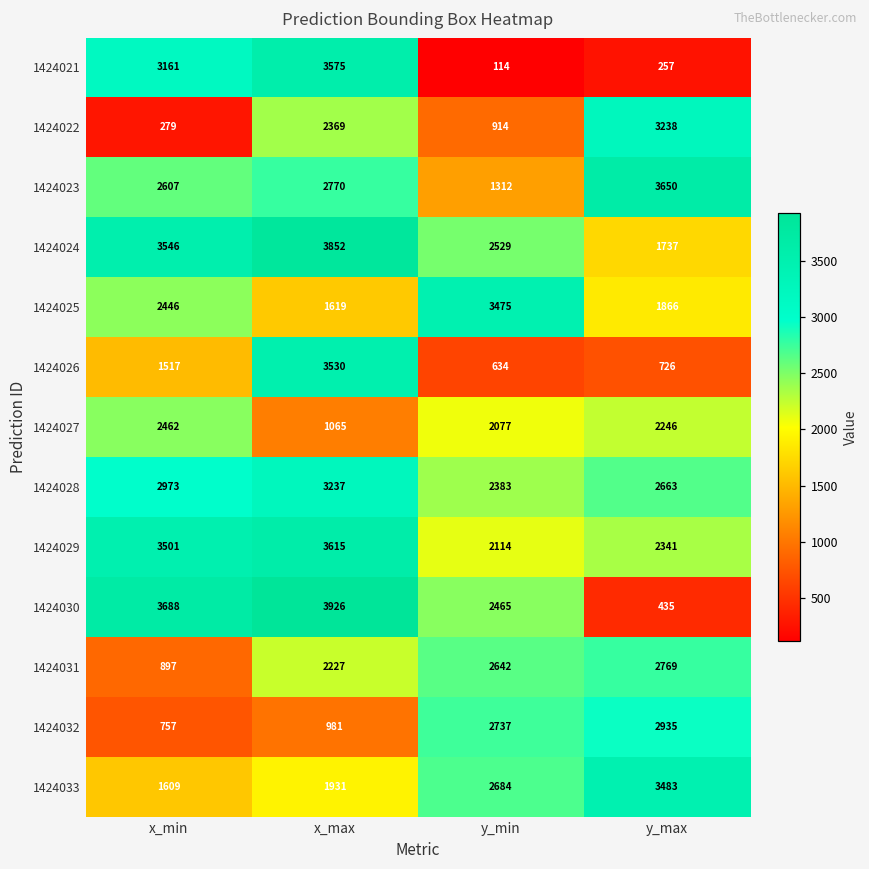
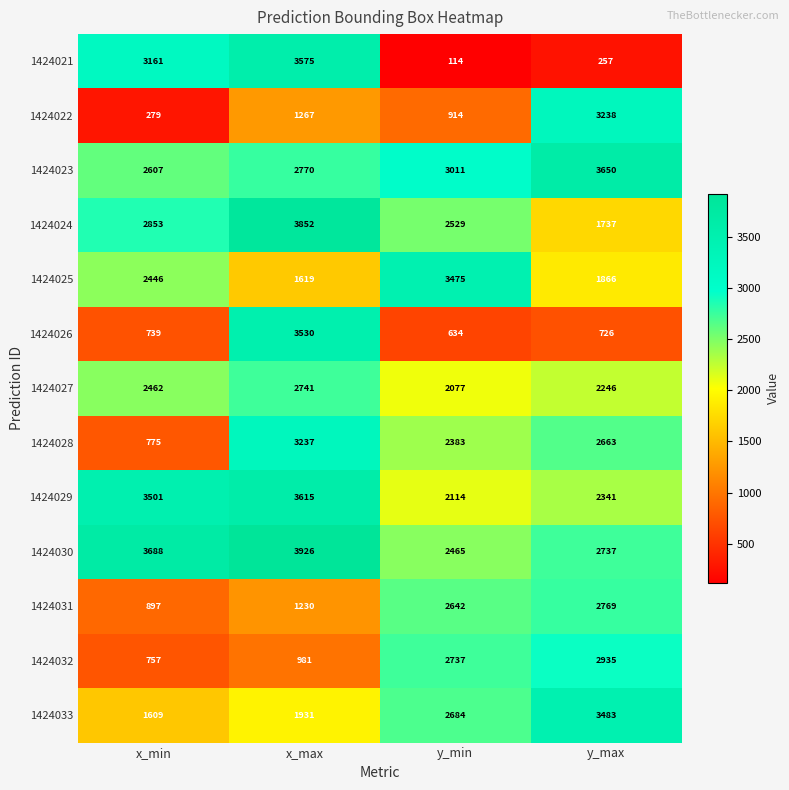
  {
    "1424021": {
      "x_min": 3161,
      "x_max": 3575,
      "y_min": 114,
      "y_max": 257
    },
    "1424022": {
      "x_min": 279,
-     "x_max": 2369,
+     "x_max": 1267,
      "y_min": 914,
      "y_max": 3238
    },
    "1424023": {
      "x_min": 2607,
      "x_max": 2770,
-     "y_min": 1312,
+     "y_min": 3011,
      "y_max": 3650
    },
    "1424024": {
-     "x_min": 3546,
+     "x_min": 2853,
      "x_max": 3852,
      "y_min": 2529,
      "y_max": 1737
    },
    "1424025": {
      "x_min": 2446,
      "x_max": 1619,
      "y_min": 3475,
      "y_max": 1866
    },
    "1424026": {
-     "x_min": 1517,
+     "x_min": 739,
      "x_max": 3530,
      "y_min": 634,
      "y_max": 726
    },
    "1424027": {
      "x_min": 2462,
-     "x_max": 1065,
+     "x_max": 2741,
      "y_min": 2077,
      "y_max": 2246
    },
    "1424028": {
-     "x_min": 2973,
+     "x_min": 775,
      "x_max": 3237,
      "y_min": 2383,
      "y_max": 2663
    },
    "1424029": {
      "x_min": 3501,
      "x_max": 3615,
      "y_min": 2114,
      "y_max": 2341
    },
    "1424030": {
      "x_min": 3688,
      "x_max": 3926,
      "y_min": 2465,
-     "y_max": 435
+     "y_max": 2737
    },
    "1424031": {
      "x_min": 897,
-     "x_max": 2227,
+     "x_max": 1230,
      "y_min": 2642,
      "y_max": 2769
    },
    "1424032": {
      "x_min": 757,
      "x_max": 981,
      "y_min": 2737,
      "y_max": 2935
    },
    "1424033": {
      "x_min": 1609,
      "x_max": 1931,
      "y_min": 2684,
      "y_max": 3483
    }
  }
